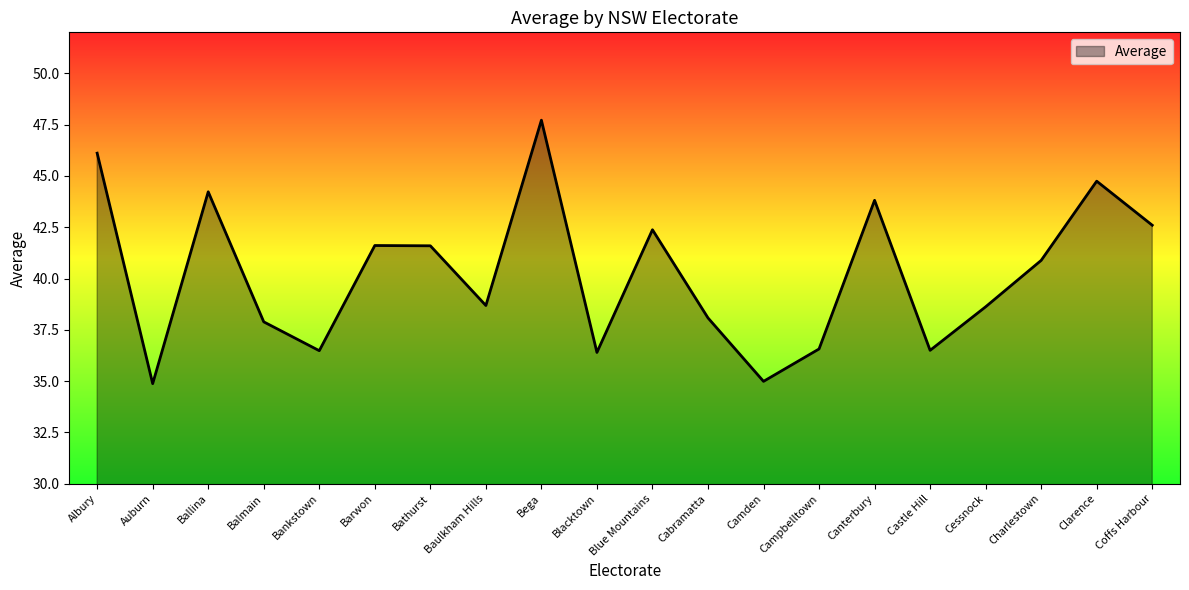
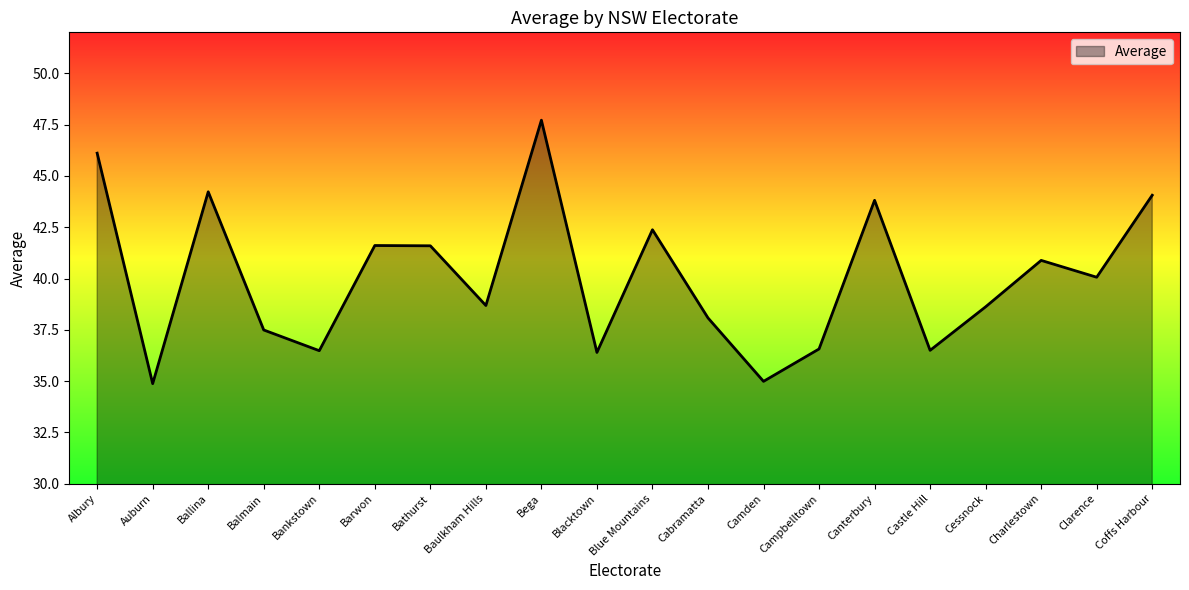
  {
    "Albury": 46.1,
    "Auburn": 34.9,
    "Ballina": 44.2,
-   "Balmain": 37.9,
+   "Balmain": 37.5,
    "Bankstown": 36.5,
    "Barwon": 41.6,
    "Bathurst": 41.6,
    "Baulkham Hills": 38.7,
    "Bega": 47.7,
    "Blacktown": 36.4,
    "Blue Mountains": 42.4,
    "Cabramatta": 38.1,
    "Camden": 35.0,
    "Campbelltown": 36.6,
    "Canterbury": 43.8,
    "Castle Hill": 36.5,
    "Cessnock": 38.6,
    "Charlestown": 40.9,
-   "Clarence": 44.7,
-   "Coffs Harbour": 42.6
+   "Clarence": 40.1,
+   "Coffs Harbour": 44.1
  }
